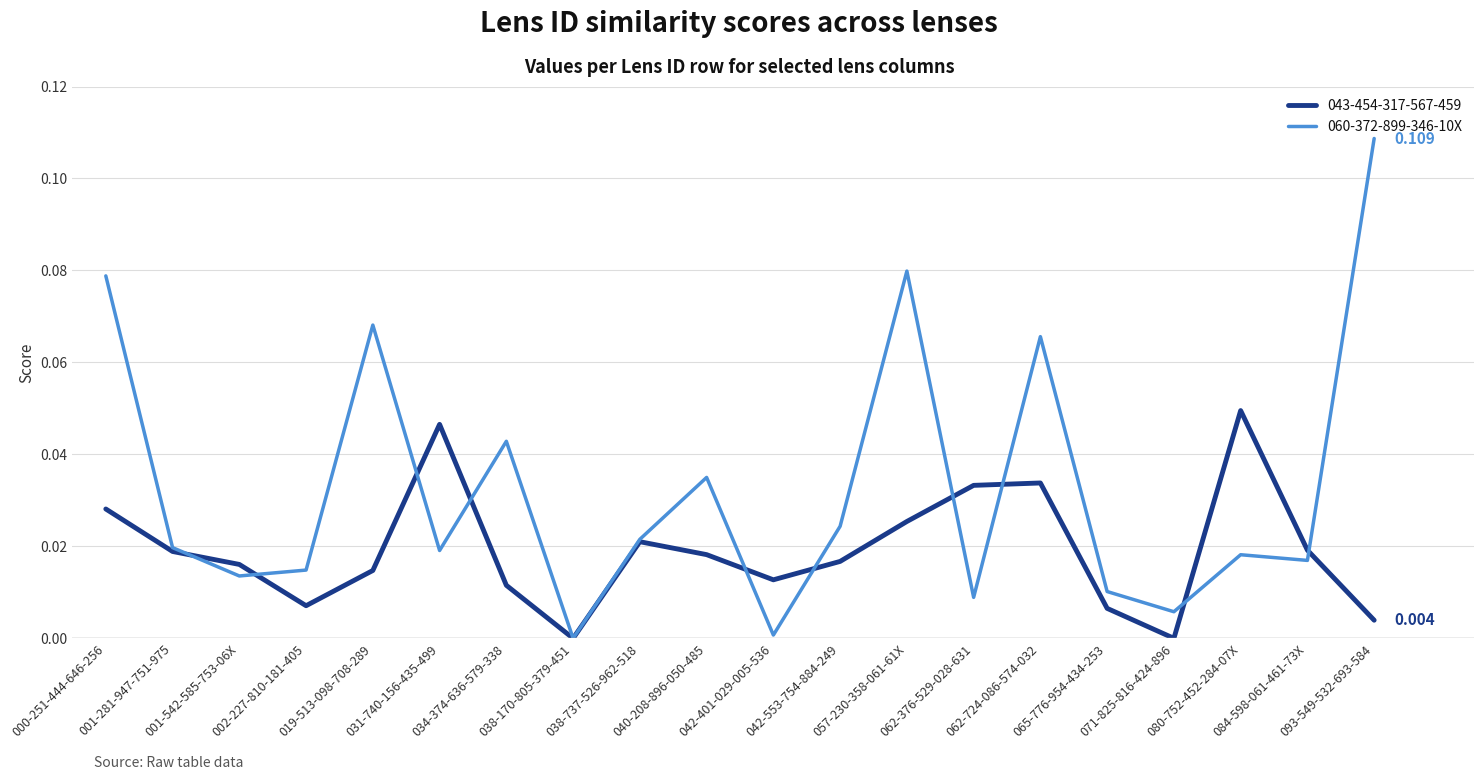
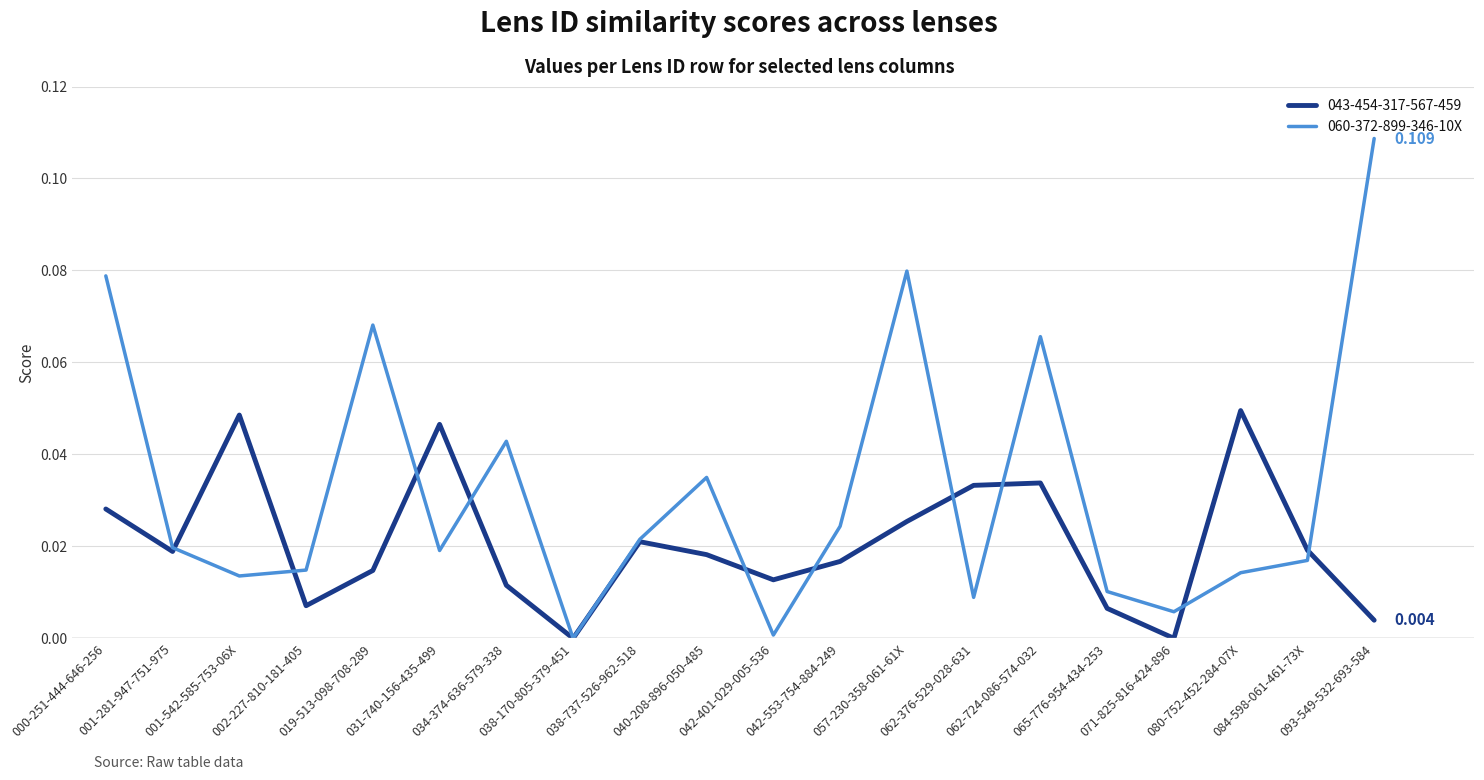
  {
    "043-454-317-567-459": {
      "000-251-444-646-256": 0.028,
      "001-281-947-751-975": 0.019,
-     "001-542-585-753-06X": 0.016,
+     "001-542-585-753-06X": 0.049,
      "002-227-810-181-405": 0.007,
      "019-513-098-708-289": 0.015,
      "031-740-156-435-499": 0.047,
      "034-374-636-579-338": 0.012,
      "040-208-896-050-485": 0.018,
      "042-401-029-005-536": 0.013,
      "042-553-754-884-249": 0.017,
      "057-230-358-061-61X": 0.025,
      "062-376-529-028-631": 0.033,
      "062-724-086-574-032": 0.034,
      "065-776-954-434-253": 0.007,
      "071-825-816-424-896": 0.000,
      "080-752-452-284-07X": 0.050,
      "084-598-061-461-73X": 0.019
    },
    "060-372-899-346-10X": {
      "000-251-444-646-256": 0.079,
      "001-281-947-751-975": 0.020,
      "001-542-585-753-06X": 0.014,
      "002-227-810-181-405": 0.015,
      "019-513-098-708-289": 0.068,
      "031-740-156-435-499": 0.019,
      "034-374-636-579-338": 0.043,
      "040-208-896-050-485": 0.035,
      "042-401-029-005-536": 0.001,
      "042-553-754-884-249": 0.024,
      "057-230-358-061-61X": 0.080,
      "062-376-529-028-631": 0.009,
      "062-724-086-574-032": 0.066,
      "065-776-954-434-253": 0.010,
      "071-825-816-424-896": 0.006,
-     "080-752-452-284-07X": 0.018,
+     "080-752-452-284-07X": 0.014,
      "084-598-061-461-73X": 0.017
    }
  }
